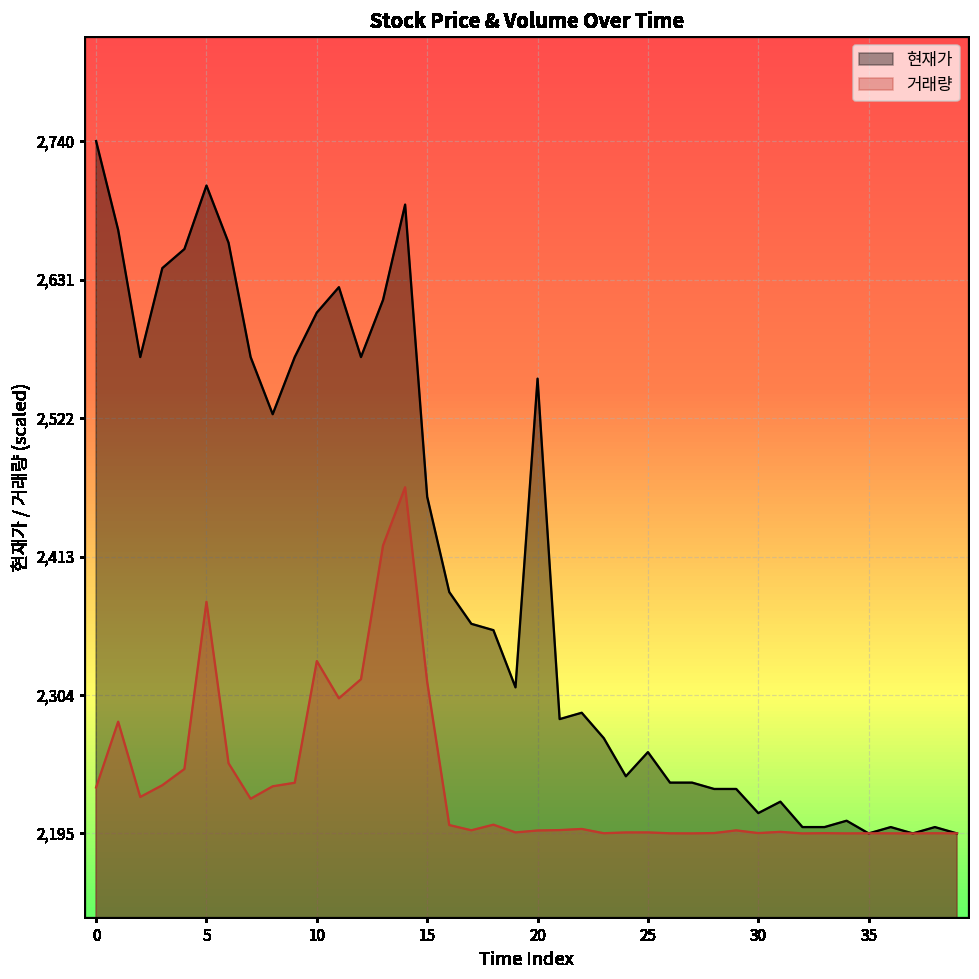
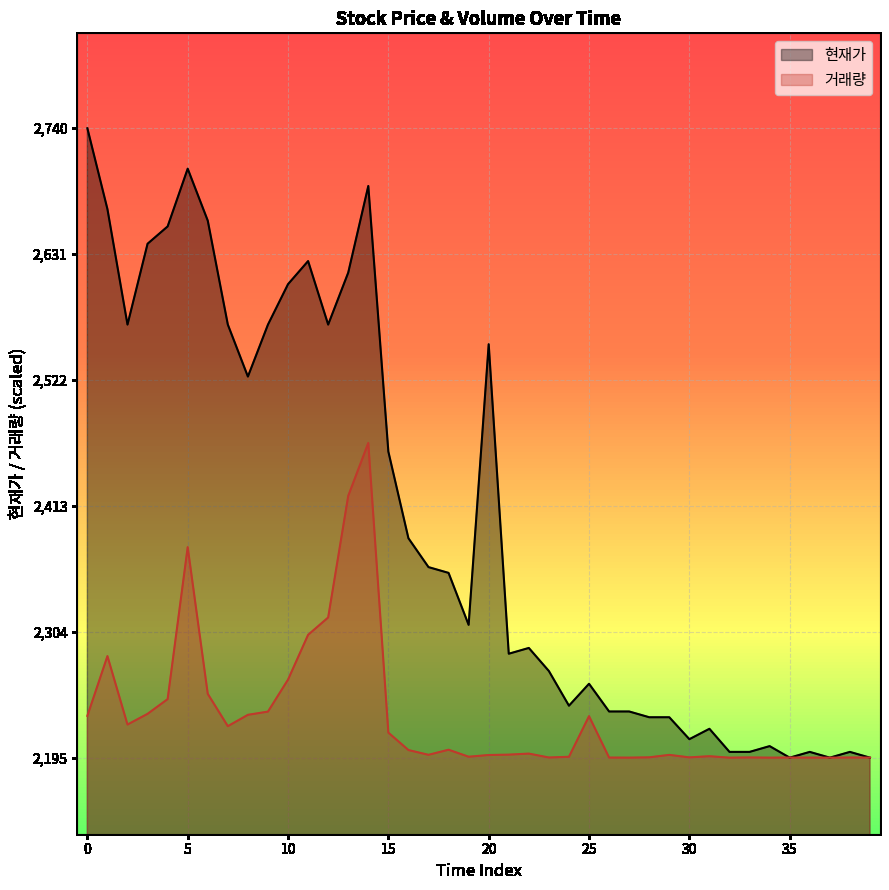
  {
    "현재가": {
      "0": "2,740",
      "5": "2,705",
      "10": "2,605",
      "15": "2,460",
      "20": "2,553",
      "25": "2,259",
      "30": "2,211"
    },
    "거래량": {
      "0": "2,231",
      "5": "2,377",
-     "10": "2,331",
-     "15": "2,314",
+     "10": "2,263",
+     "15": "2,217",
      "20": "2,197",
-     "25": "2,196",
+     "25": "2,231",
      "30": "2,195"
    }
  }
